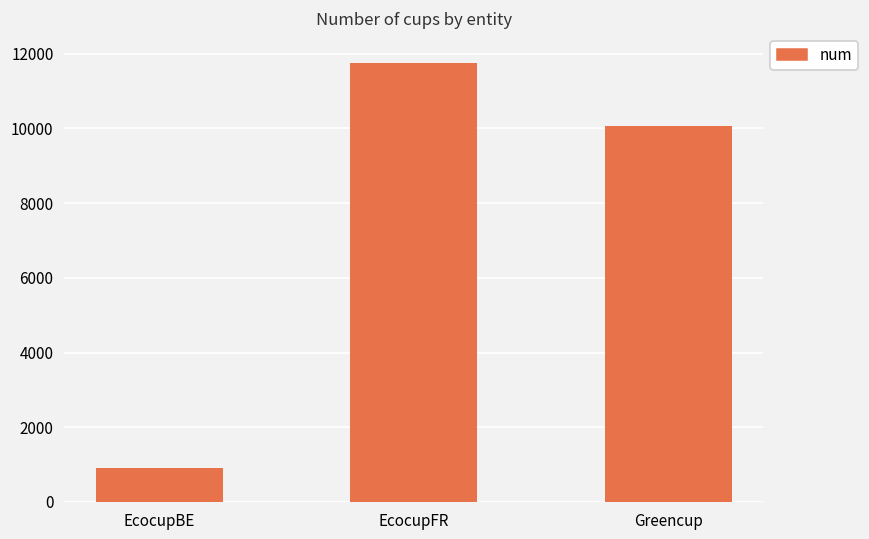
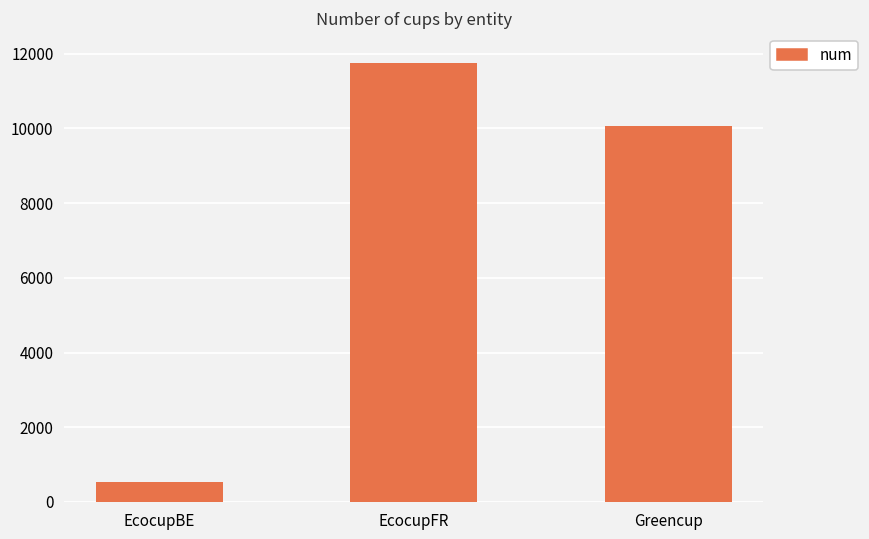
  {
-   "EcocupBE": 900,
+   "EcocupBE": 500,
    "EcocupFR": 11800,
    "Greencup": 10100
  }
